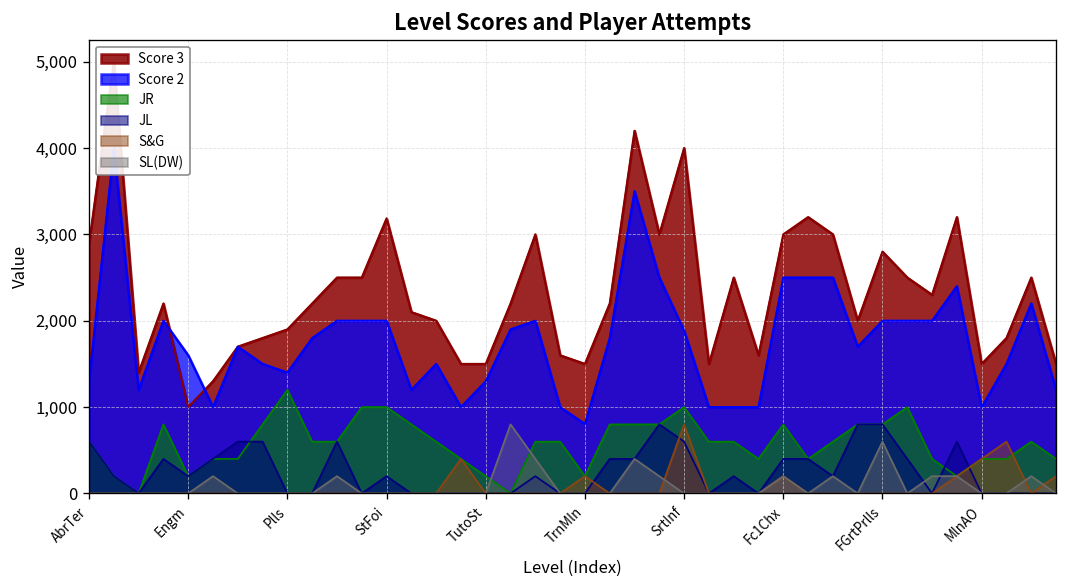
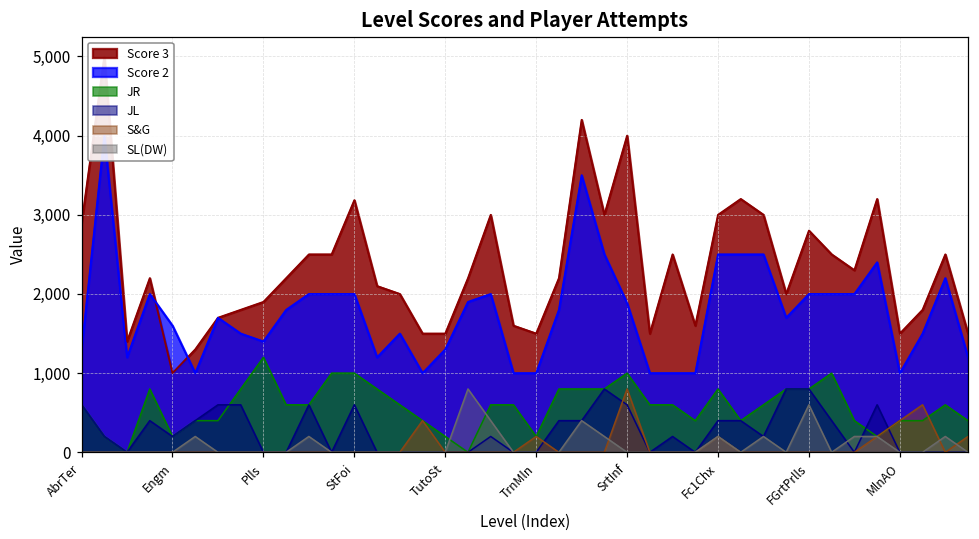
  {
    "Score 3": {
      "AbrTer": "2,900",
      "Engm": "1,000",
      "Plls": "1,900",
      "StFoi": "3,200",
      "TutoSt": "1,500",
      "TrnMln": "1,500",
      "SrtInf": "4,000",
      "Fc1Chx": "3,000",
      "FGrtPrlls": "2,800",
      "MlnAO": "1,500"
    },
    "Score 2": {
      "AbrTer": "1,300",
      "Engm": "1,600",
      "Plls": "1,400",
      "StFoi": "2,000",
      "TutoSt": "1,300",
-     "TrnMln": "800",
+     "TrnMln": "1,000",
      "SrtInf": "1,900",
      "Fc1Chx": "2,500",
      "FGrtPrlls": "2,000",
      "MlnAO": "1,000"
    },
    "JR": {
      "Plls": "1,200",
      "StFoi": "1,000",
      "TutoSt": "200",
      "SrtInf": "1,000",
      "Fc1Chx": "800"
    },
    "JL": {
-     "StFoi": "200",
+     "StFoi": "600",
      "SrtInf": "600",
      "Fc1Chx": "400"
    },
    "S&G": {
      "SrtInf": "800",
      "FGrtPrlls": "0"
    },
    "SL(DW)": {
      "SrtInf": "0",
      "FGrtPrlls": "600"
    }
  }
